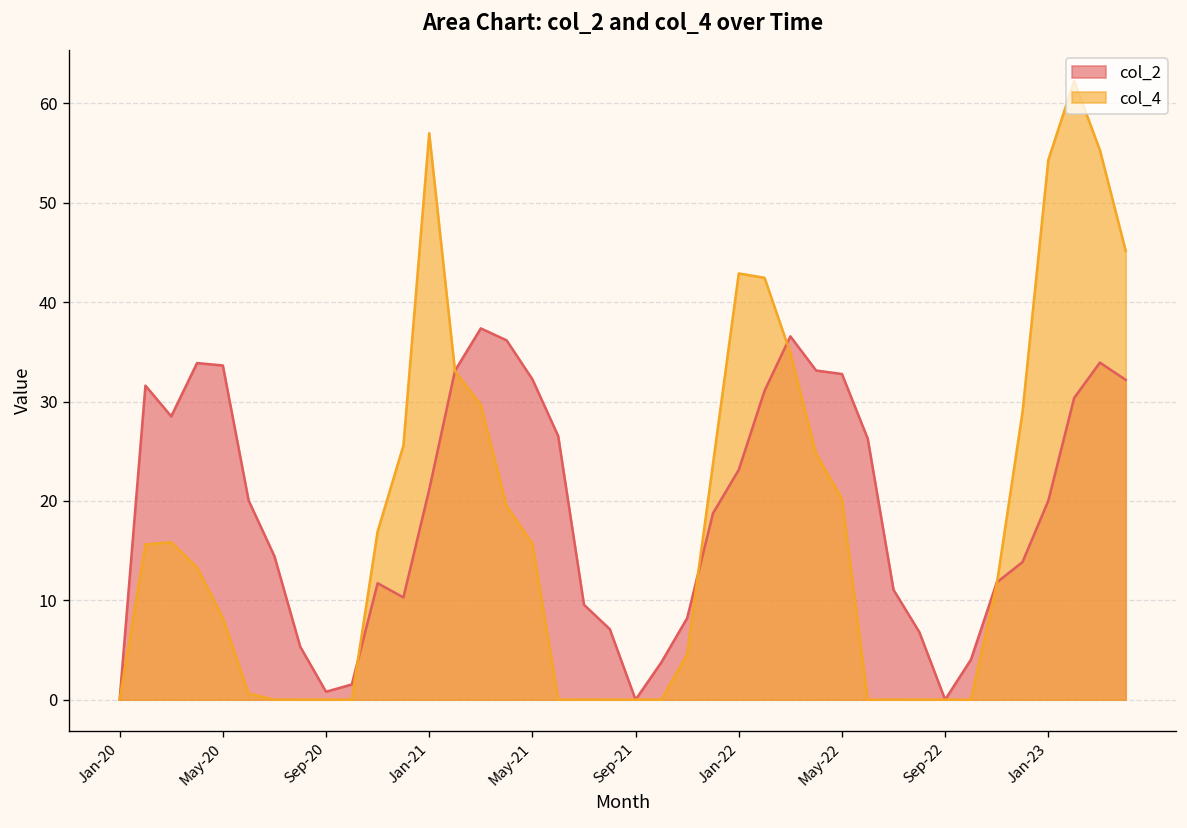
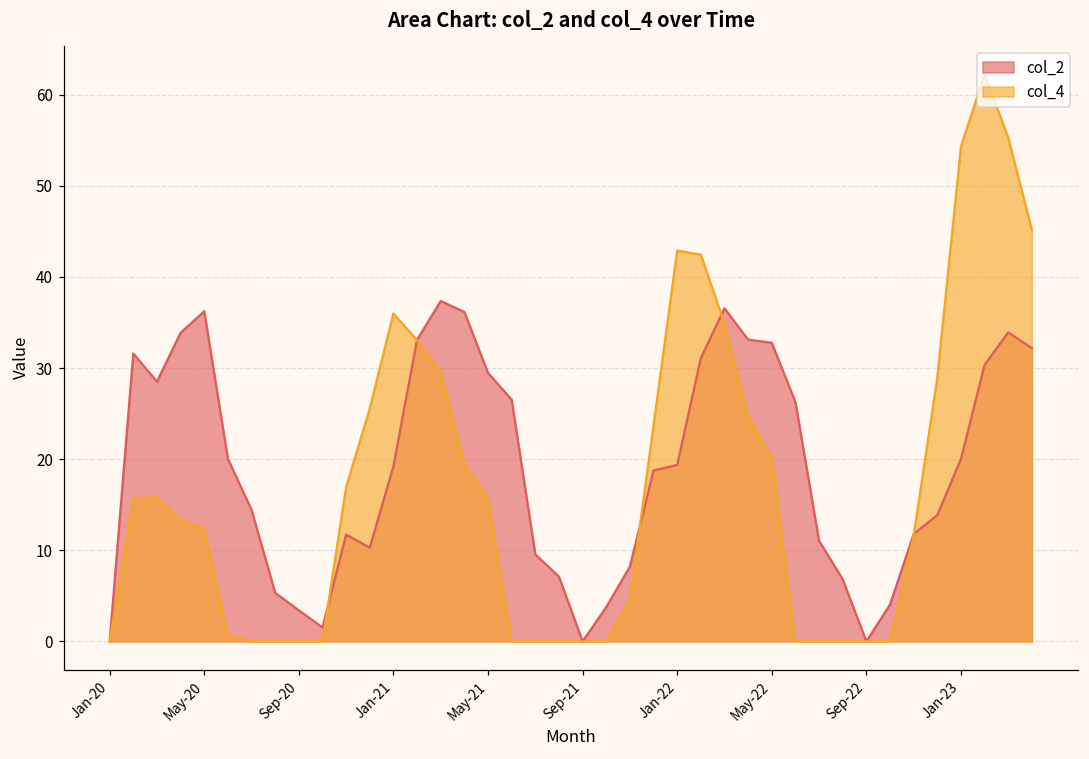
  {
    "col_2": {
-     "May-20": 34,
-     "Sep-20": 1,
-     "Jan-21": 21,
-     "May-21": 32,
-     "Jan-22": 23,
+     "May-20": 36,
+     "Sep-20": 3,
+     "Jan-21": 19,
+     "May-21": 29,
+     "Jan-22": 19,
      "May-22": 33,
      "Jan-23": 20
    },
    "col_4": {
-     "May-20": 8,
+     "May-20": 12,
      "Sep-20": 0,
-     "Jan-21": 57,
+     "Jan-21": 36,
      "May-21": 16,
      "Jan-22": 43,
      "May-22": 20,
      "Jan-23": 54
    }
  }
